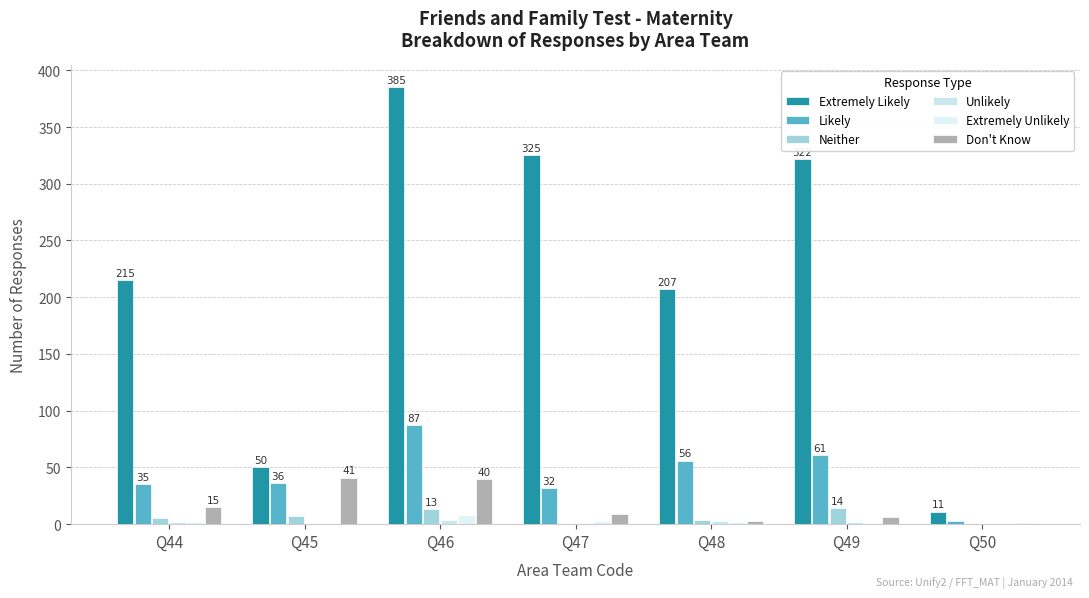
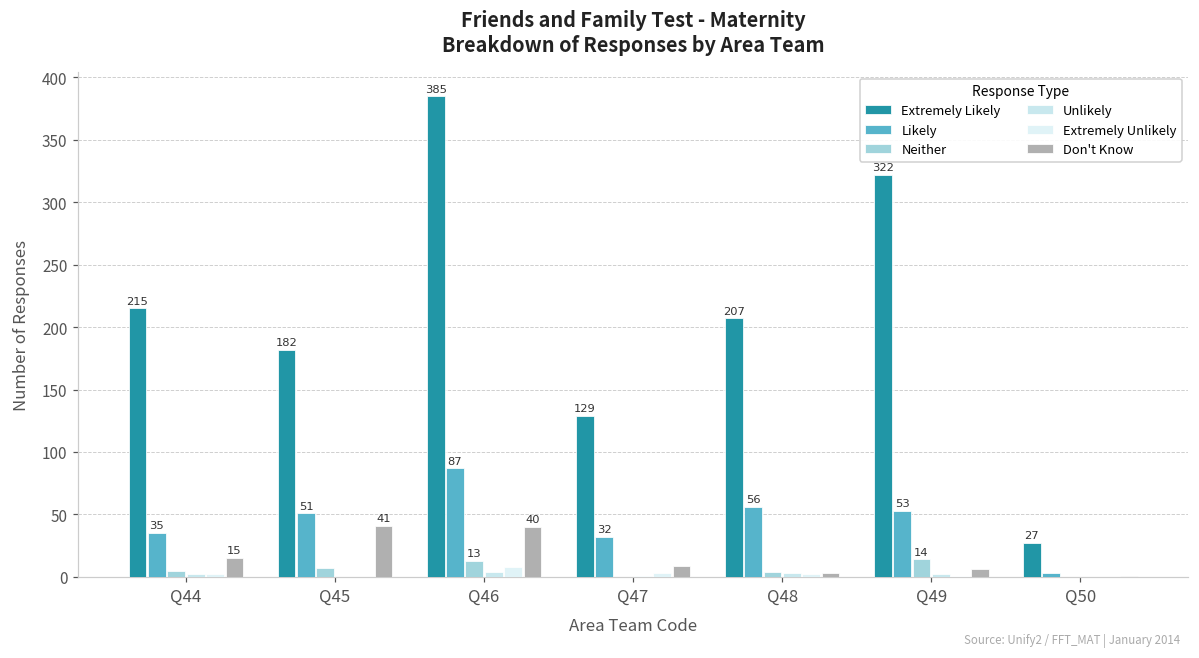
  {
    "Extremely Likely": {
      "Q44": 215,
-     "Q45": 50,
+     "Q45": 182,
      "Q46": 385,
-     "Q47": 325,
+     "Q47": 129,
      "Q48": 207,
-     "Q50": 11
+     "Q50": 27
    },
    "Likely": {
      "Q44": 35,
-     "Q45": 36,
+     "Q45": 51,
      "Q46": 87,
      "Q47": 32,
      "Q48": 56,
-     "Q49": 61
+     "Q49": 53
    }
  }
